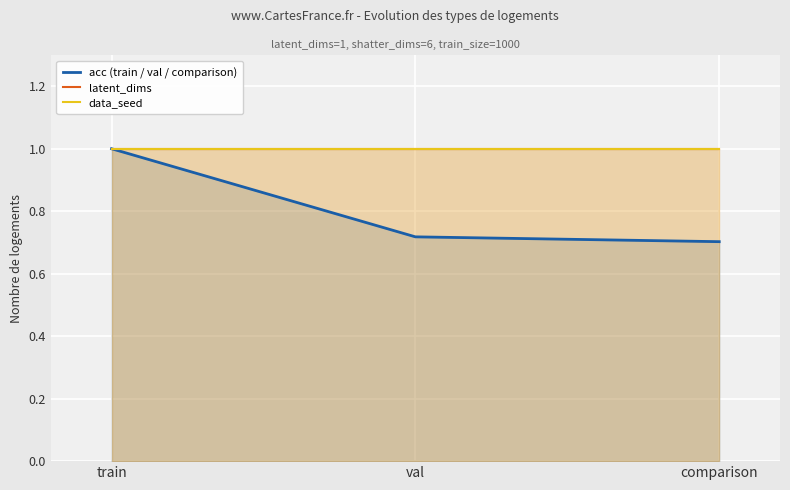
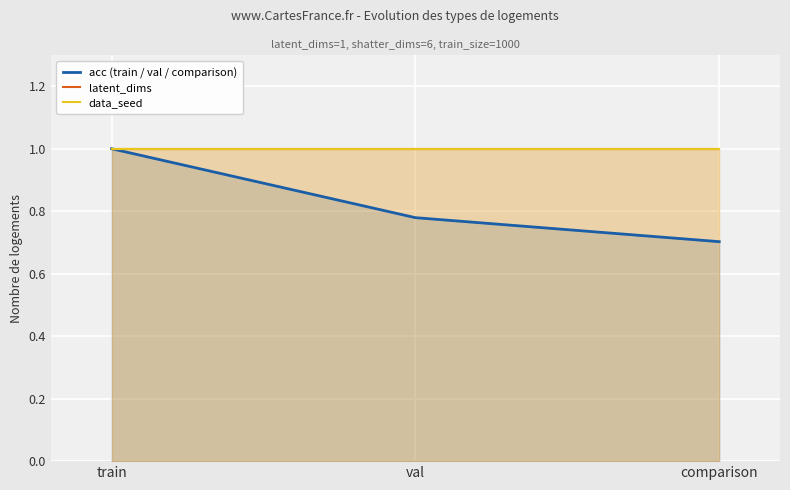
  {
    "acc (train / val / comparison)": {
-     "val": 0.72,
+     "val": 0.78,
      "comparison": 0.70
    },
    "data_seed": {
      "val": 1.00,
      "comparison": 1.00
    }
  }
